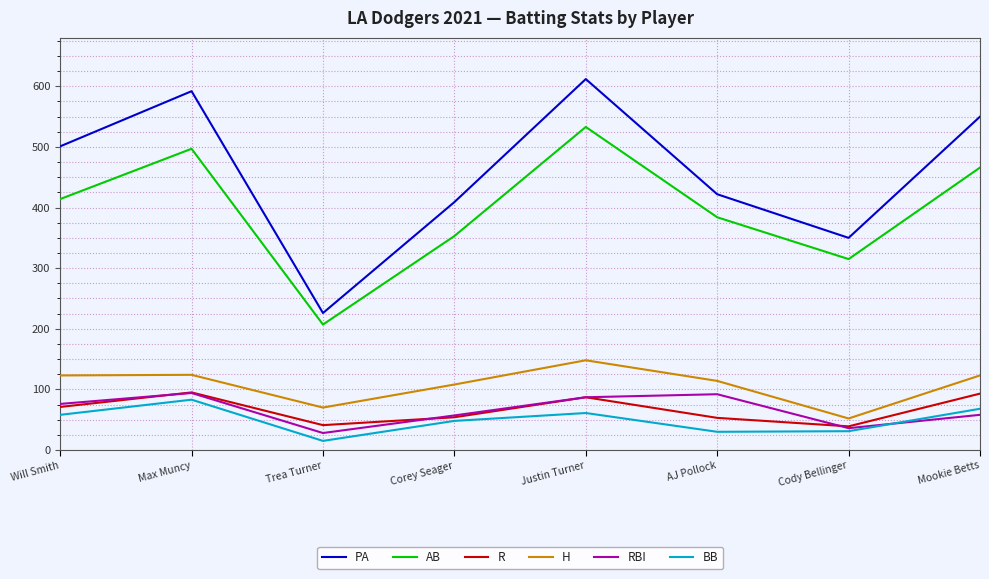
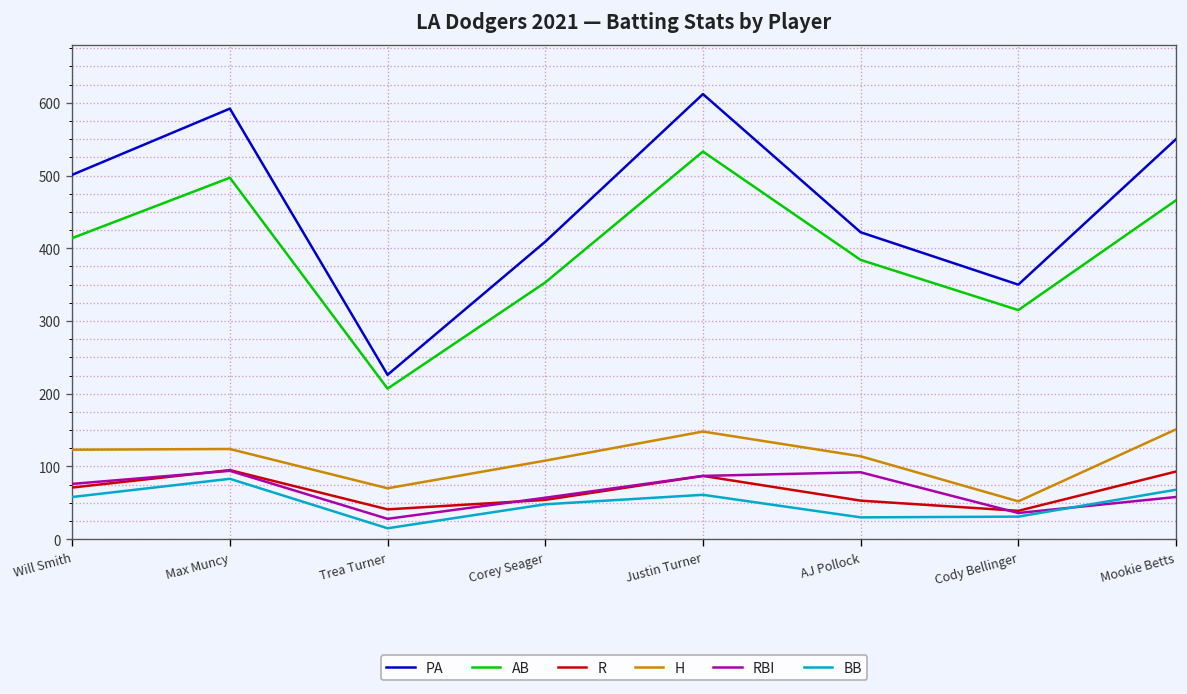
  {
    "PA": {
      "Will Smith": 500,
      "Max Muncy": 590,
      "Trea Turner": 230,
      "Corey Seager": 410,
      "Justin Turner": 610,
      "AJ Pollock": 420,
      "Cody Bellinger": 350,
      "Mookie Betts": 550
    },
    "AB": {
      "Will Smith": 410,
      "Max Muncy": 500,
      "Trea Turner": 210,
      "Corey Seager": 350,
      "Justin Turner": 530,
      "AJ Pollock": 380,
      "Cody Bellinger": 320,
      "Mookie Betts": 470
    },
    "R": {
      "Will Smith": 70,
      "Trea Turner": 40,
      "AJ Pollock": 50,
      "Mookie Betts": 90
    },
    "H": {
      "Will Smith": 120,
      "Max Muncy": 120,
      "Trea Turner": 70,
      "Corey Seager": 110,
      "Justin Turner": 150,
      "AJ Pollock": 110,
      "Cody Bellinger": 50,
-     "Mookie Betts": 120
+     "Mookie Betts": 150
    },
    "RBI": {
      "Will Smith": 80,
      "Trea Turner": 30,
      "AJ Pollock": 90,
      "Mookie Betts": 60
    },
    "BB": {
      "Will Smith": 60,
      "Max Muncy": 80,
      "Trea Turner": 20,
      "Corey Seager": 50,
      "Justin Turner": 60,
      "AJ Pollock": 30,
      "Cody Bellinger": 30,
      "Mookie Betts": 70
    }
  }
